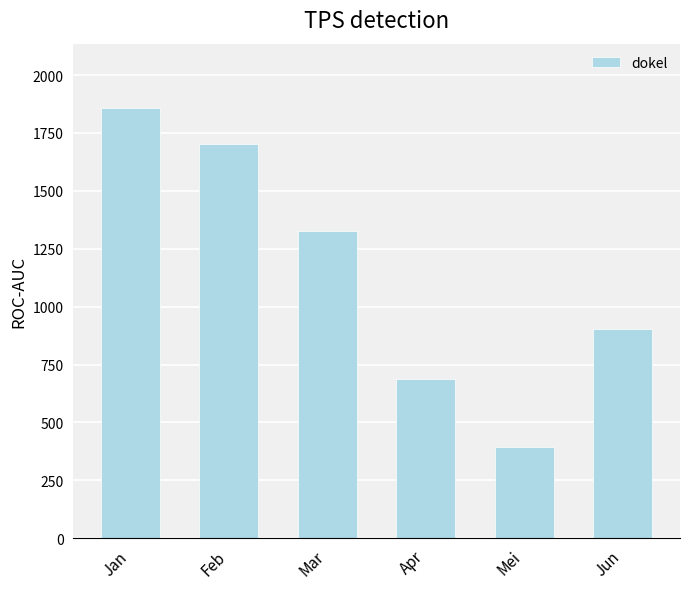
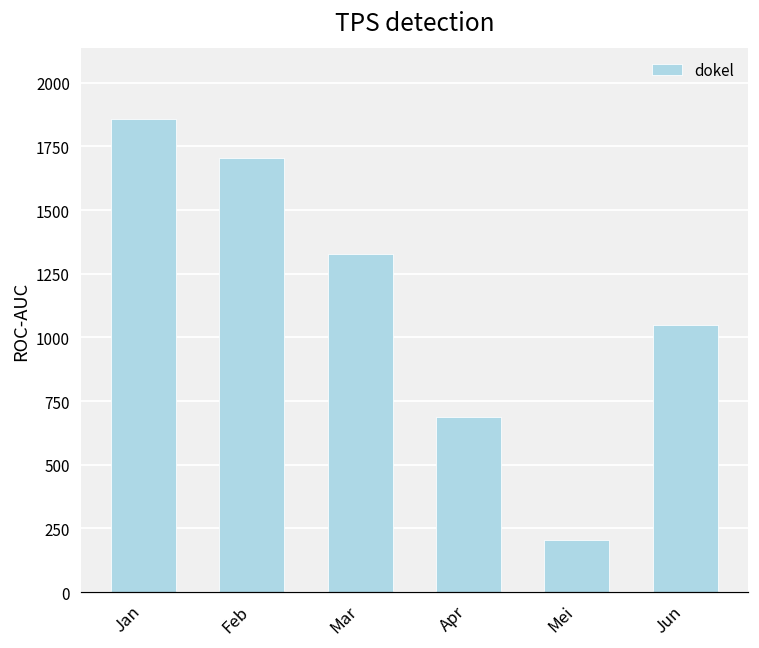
  {
    "Jan": 1860,
    "Feb": 1700,
    "Mar": 1330,
    "Apr": 690,
-   "Mei": 400,
-   "Jun": 900
+   "Mei": 200,
+   "Jun": 1050
  }
